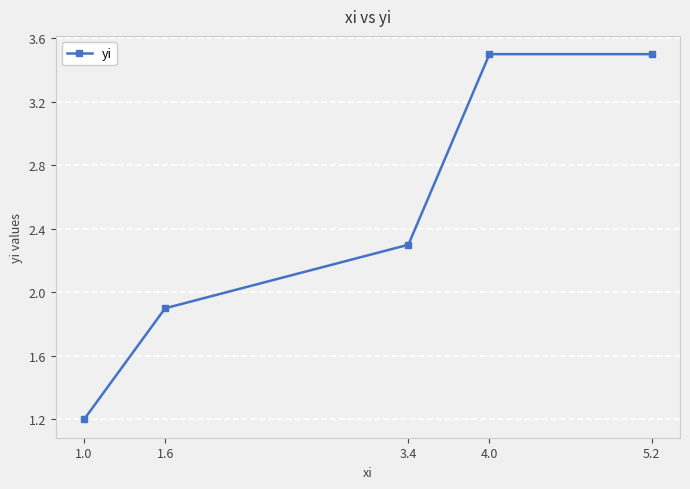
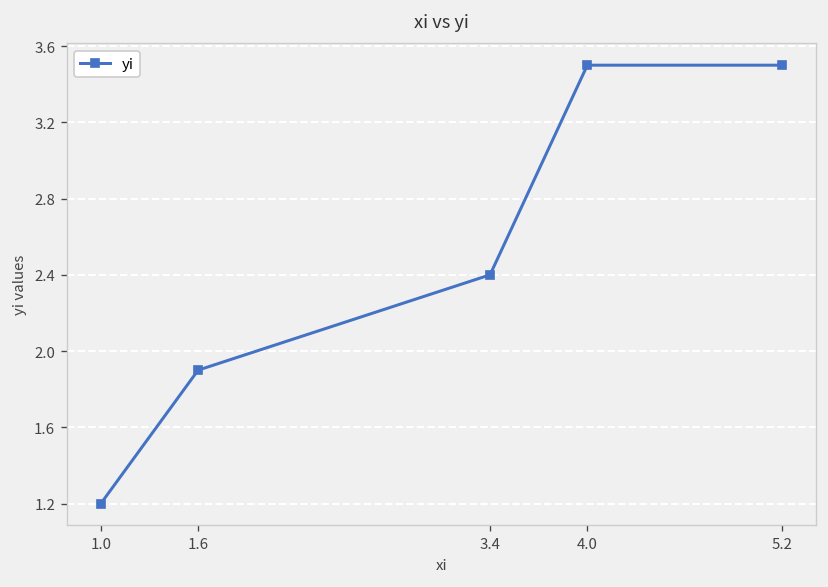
  {
    "1.0": 1.2,
    "1.6": 1.9,
-   "3.4": 2.3,
+   "3.4": 2.4,
    "4.0": 3.5,
    "5.2": 3.5
  }
